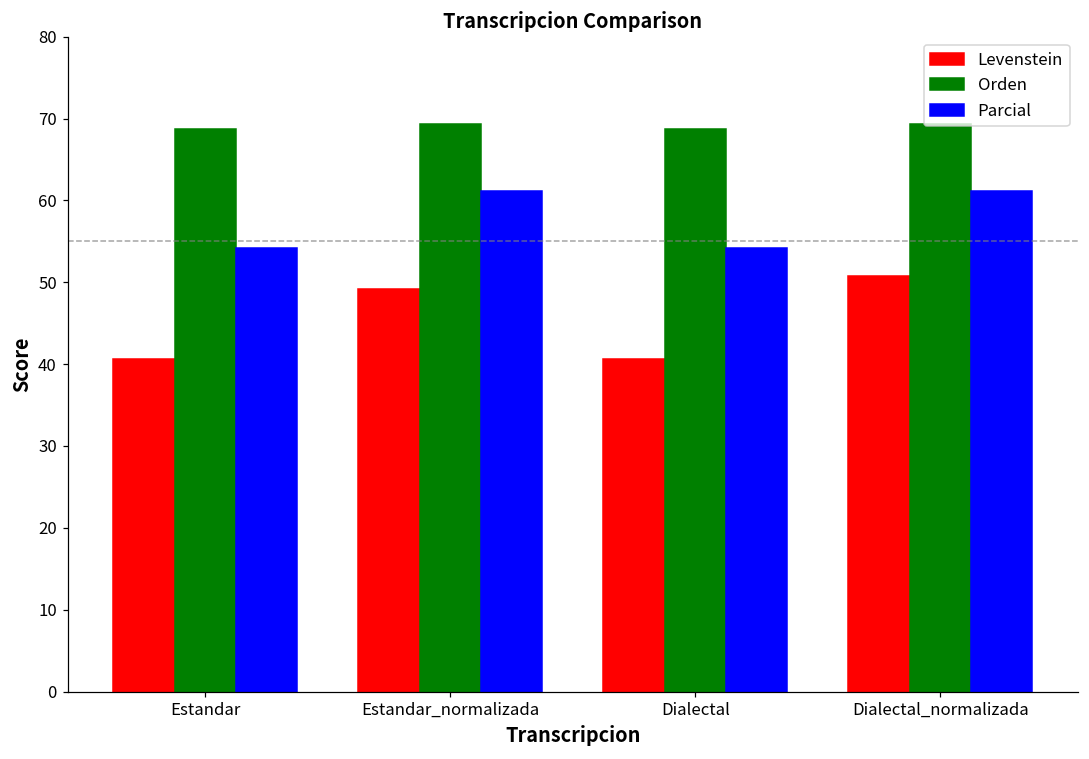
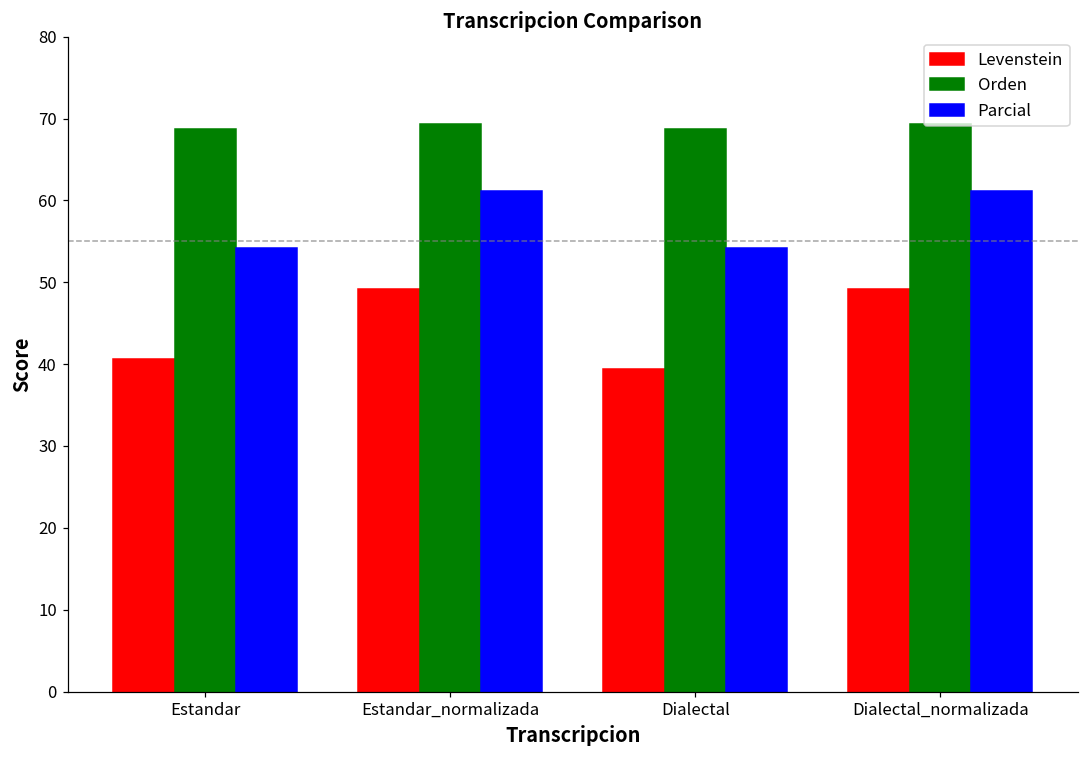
  {
    "Levenstein": {
      "Estandar": 41,
      "Estandar_normalizada": 49,
-     "Dialectal": 41,
-     "Dialectal_normalizada": 51
+     "Dialectal": 39,
+     "Dialectal_normalizada": 49
    },
    "Orden": {
      "Estandar": 69,
      "Estandar_normalizada": 69,
      "Dialectal": 69
    },
    "Parcial": {
      "Estandar": 54,
      "Estandar_normalizada": 61,
      "Dialectal": 54,
      "Dialectal_normalizada": 61
    }
  }
